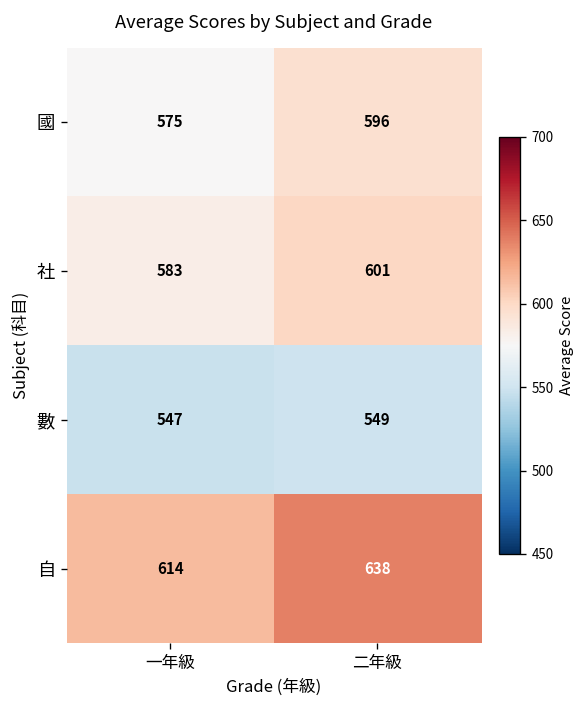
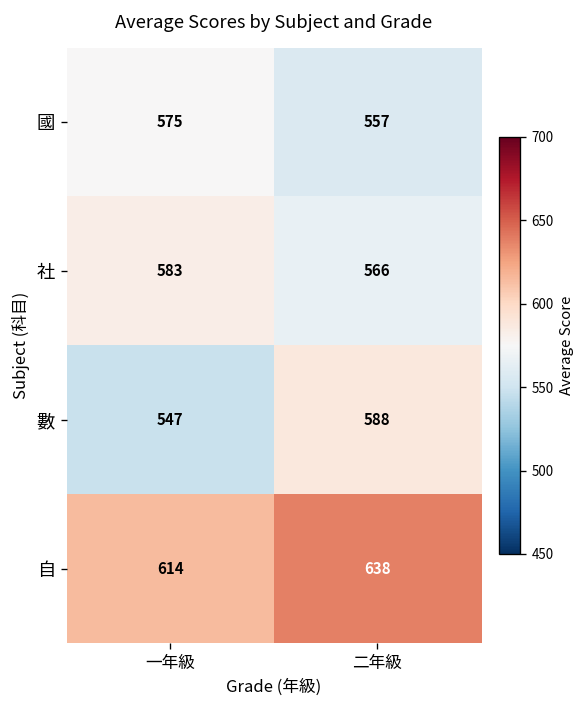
  {
    "國": {
      "一年級": 575,
-     "二年級": 596
+     "二年級": 557
    },
    "社": {
      "一年級": 583,
-     "二年級": 601
+     "二年級": 566
    },
    "數": {
      "一年級": 547,
-     "二年級": 549
+     "二年級": 588
    },
    "自": {
      "一年級": 614,
      "二年級": 638
    }
  }
